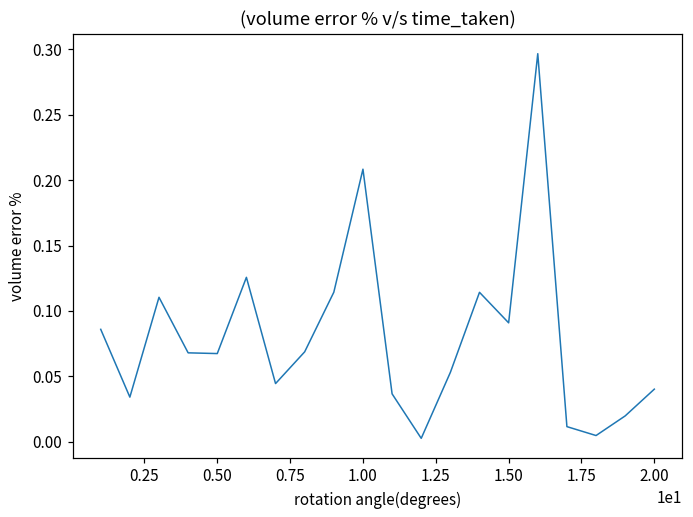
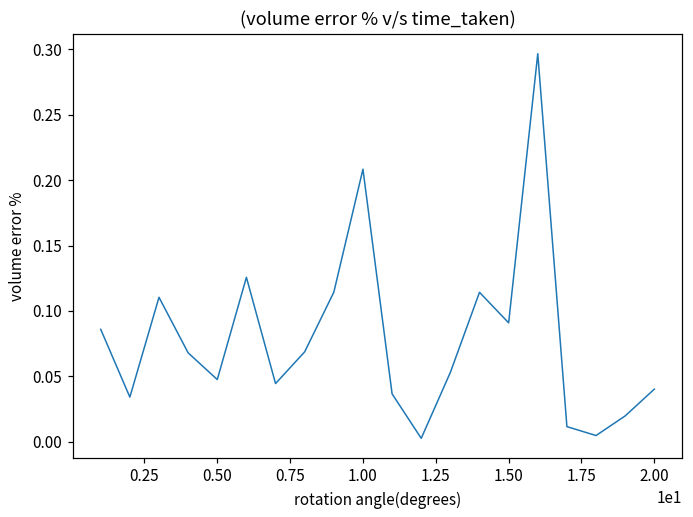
  {
-   "0.50": 0.067,
+   "0.50": 0.048,
    "1.00": 0.208,
    "1.50": 0.091,
    "2.00": 0.040
  }
